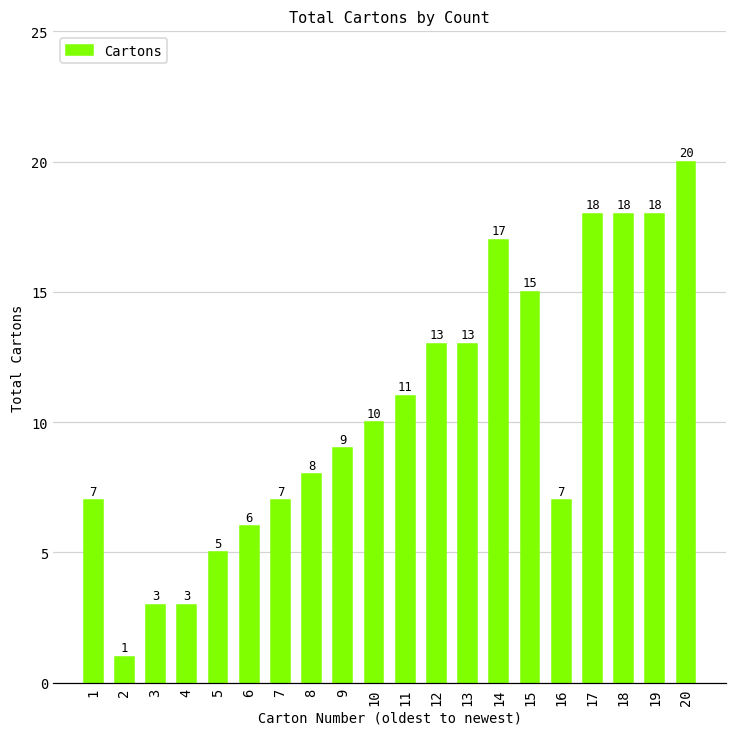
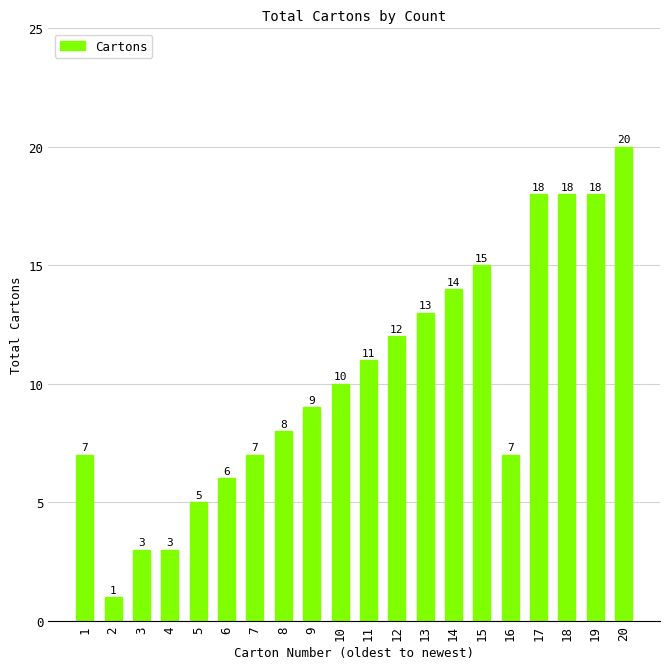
  {
    "1": 7,
    "2": 1,
    "3": 3,
    "4": 3,
    "5": 5,
    "6": 6,
    "7": 7,
    "8": 8,
    "9": 9,
    "10": 10,
    "11": 11,
-   "12": 13,
+   "12": 12,
    "13": 13,
-   "14": 17,
+   "14": 14,
    "15": 15,
    "16": 7,
    "17": 18,
    "18": 18,
    "19": 18,
    "20": 20
  }
